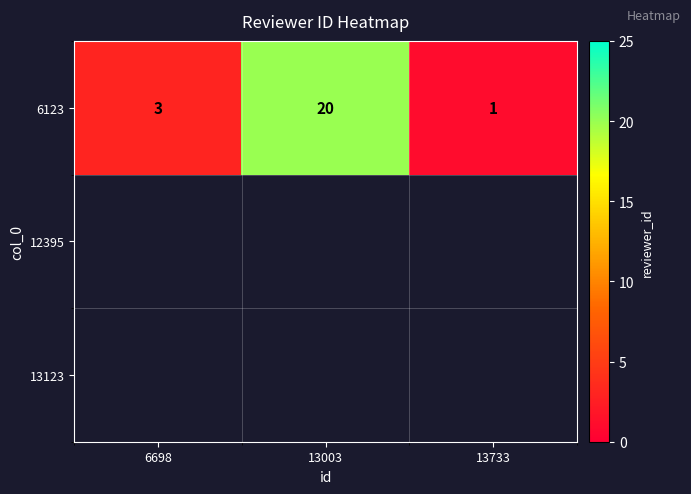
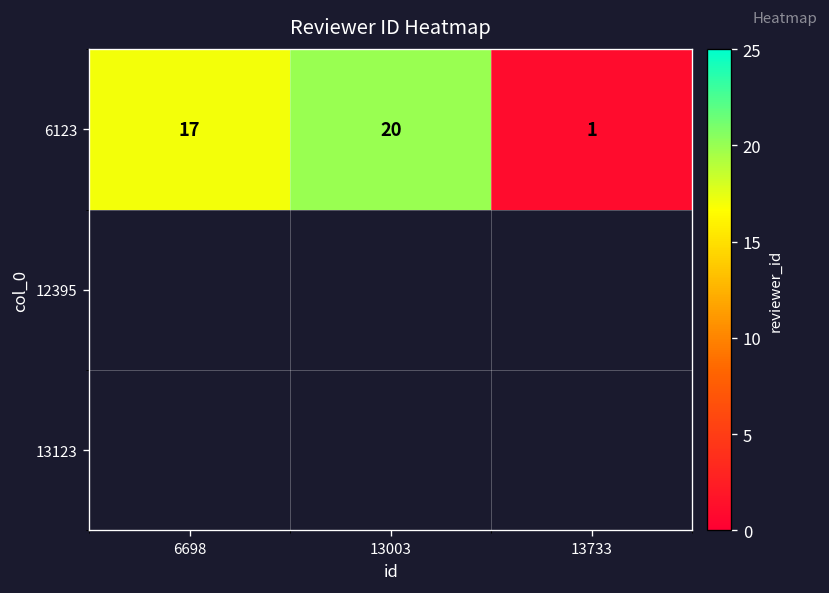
  {
    "6123": {
-     "6698": 3,
+     "6698": 17,
      "13003": 20,
      "13733": 1
    }
  }
